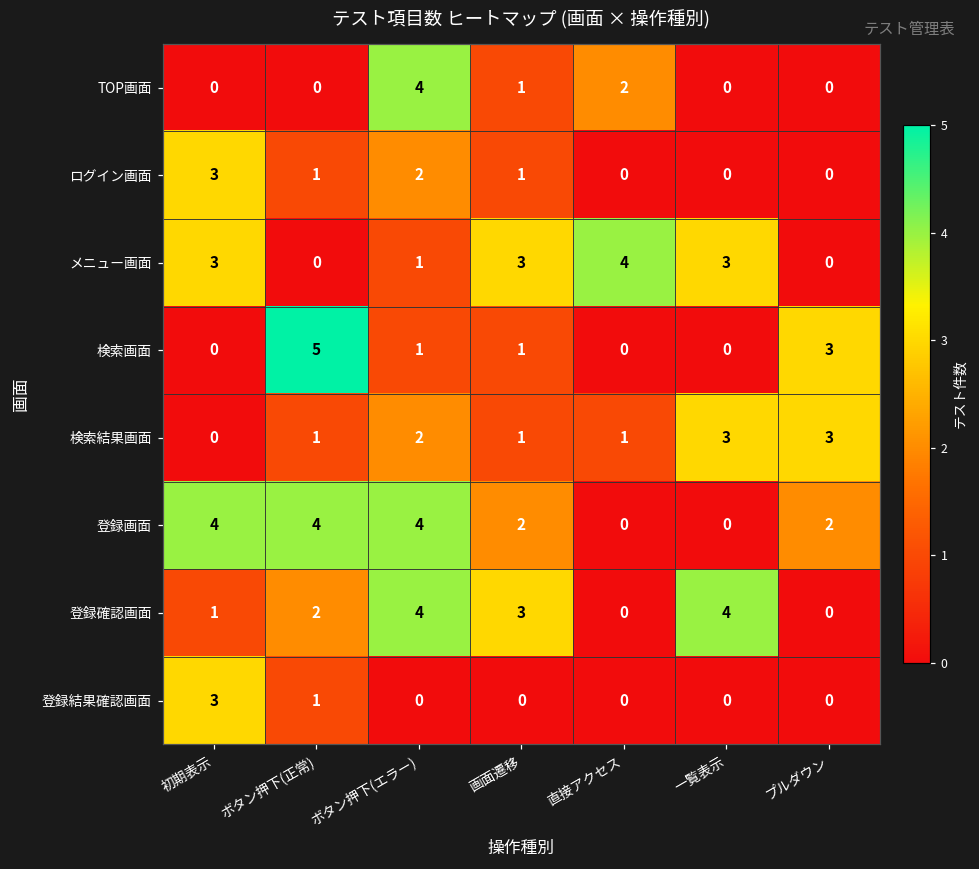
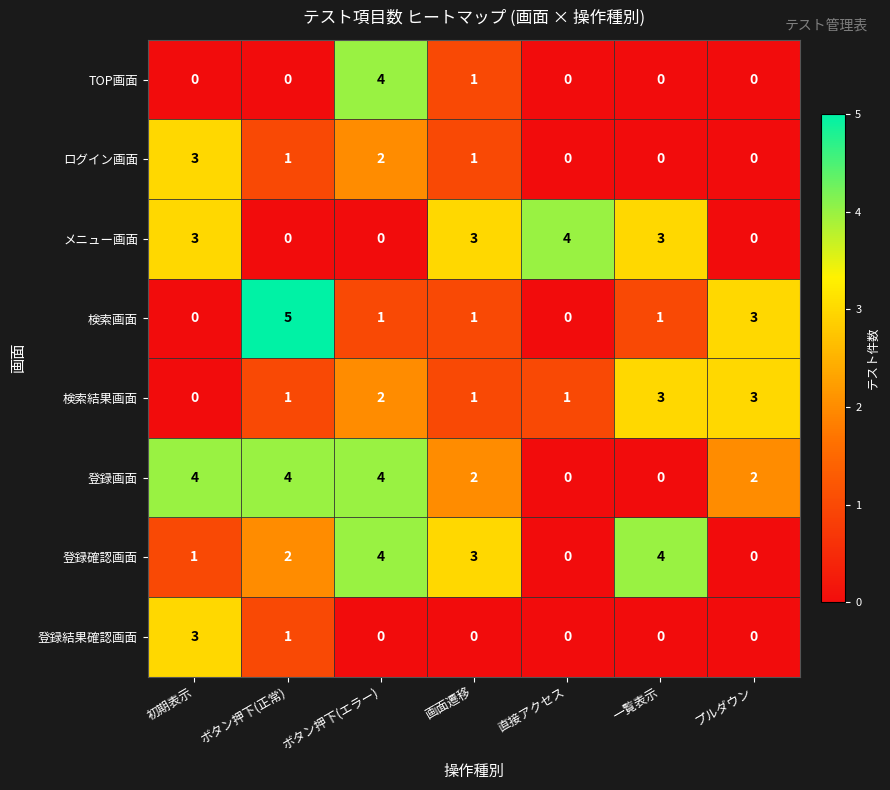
  {
    "TOP画面": {
      "初期表示": 0,
      "ボタン押下(正常)": 0,
      "ボタン押下(エラー)": 4,
      "画面遷移": 1,
-     "直接アクセス": 2,
+     "直接アクセス": 0,
      "一覧表示": 0,
      "プルダウン": 0
    },
    "ログイン画面": {
      "初期表示": 3,
      "ボタン押下(正常)": 1,
      "ボタン押下(エラー)": 2,
      "画面遷移": 1,
      "直接アクセス": 0,
      "一覧表示": 0,
      "プルダウン": 0
    },
    "メニュー画面": {
      "初期表示": 3,
      "ボタン押下(正常)": 0,
-     "ボタン押下(エラー)": 1,
+     "ボタン押下(エラー)": 0,
      "画面遷移": 3,
      "直接アクセス": 4,
      "一覧表示": 3,
      "プルダウン": 0
    },
    "検索画面": {
      "初期表示": 0,
      "ボタン押下(正常)": 5,
      "ボタン押下(エラー)": 1,
      "画面遷移": 1,
      "直接アクセス": 0,
-     "一覧表示": 0,
+     "一覧表示": 1,
      "プルダウン": 3
    },
    "検索結果画面": {
      "初期表示": 0,
      "ボタン押下(正常)": 1,
      "ボタン押下(エラー)": 2,
      "画面遷移": 1,
      "直接アクセス": 1,
      "一覧表示": 3,
      "プルダウン": 3
    },
    "登録画面": {
      "初期表示": 4,
      "ボタン押下(正常)": 4,
      "ボタン押下(エラー)": 4,
      "画面遷移": 2,
      "直接アクセス": 0,
      "一覧表示": 0,
      "プルダウン": 2
    },
    "登録確認画面": {
      "初期表示": 1,
      "ボタン押下(正常)": 2,
      "ボタン押下(エラー)": 4,
      "画面遷移": 3,
      "直接アクセス": 0,
      "一覧表示": 4,
      "プルダウン": 0
    },
    "登録結果確認画面": {
      "初期表示": 3,
      "ボタン押下(正常)": 1,
      "ボタン押下(エラー)": 0,
      "画面遷移": 0,
      "直接アクセス": 0,
      "一覧表示": 0,
      "プルダウン": 0
    }
  }
